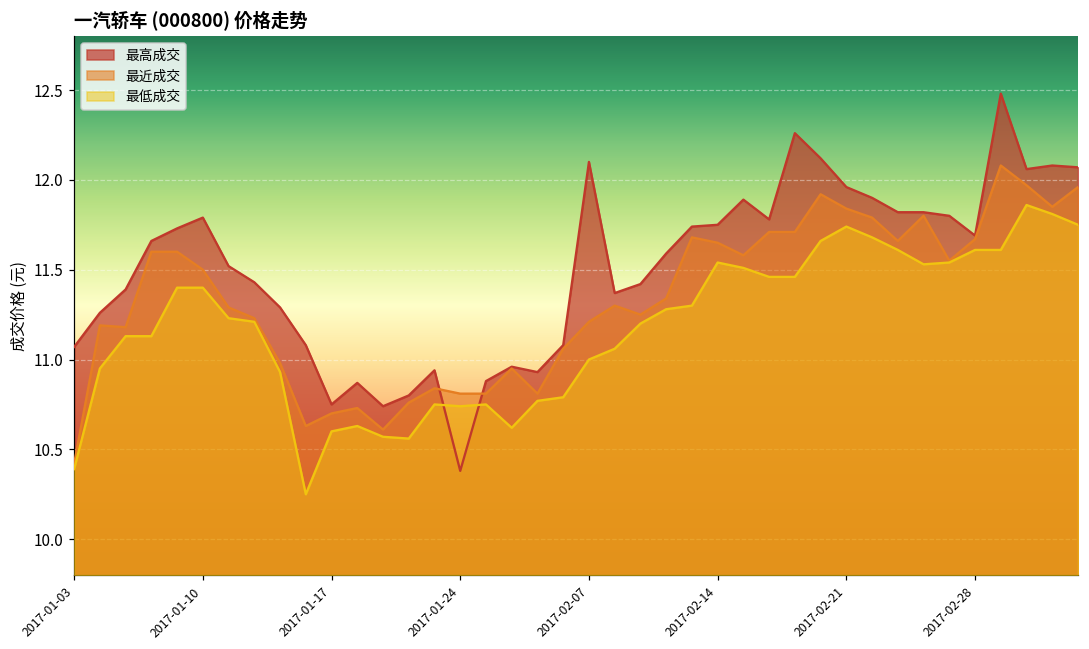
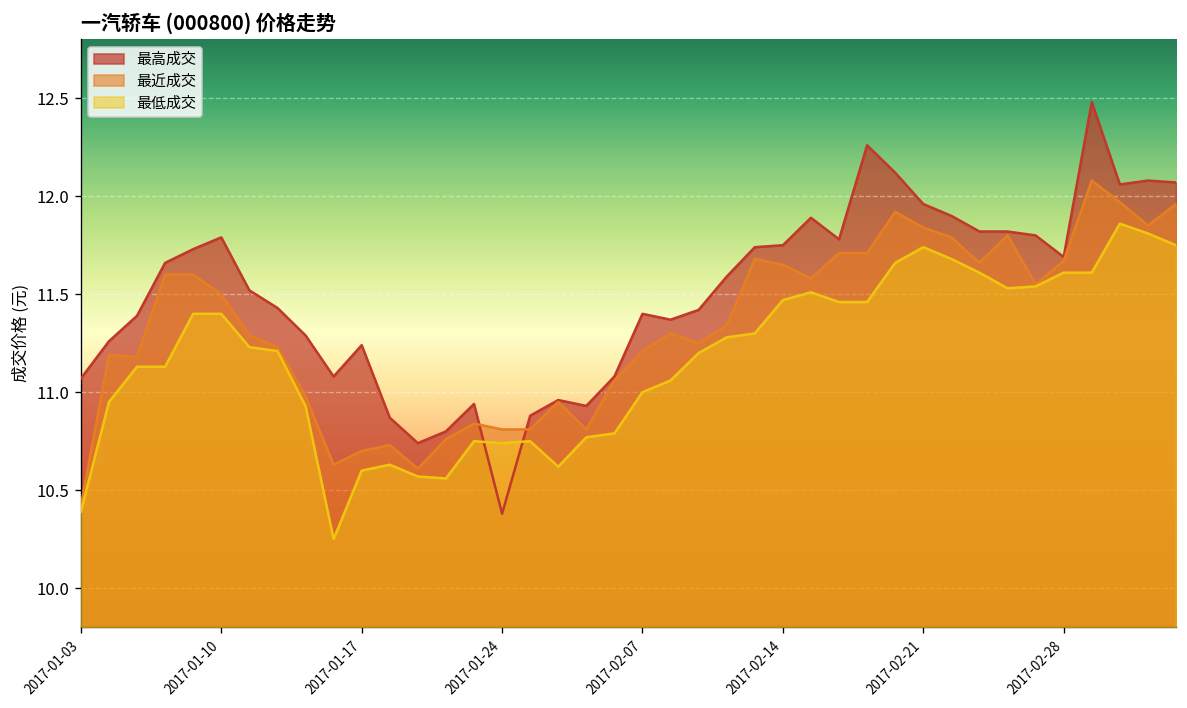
  {
    "最高成交": {
      "2017-01-03": 11.07,
      "2017-01-10": 11.79,
-     "2017-01-17": 10.75,
+     "2017-01-17": 11.24,
      "2017-01-24": 10.38,
-     "2017-02-07": 12.1,
+     "2017-02-07": 11.4,
      "2017-02-14": 11.75,
      "2017-02-21": 11.96,
      "2017-02-28": 11.69
    },
    "最近成交": {
      "2017-01-03": 10.42,
      "2017-01-10": 11.50,
      "2017-01-17": 10.70,
      "2017-01-24": 10.81,
      "2017-02-07": 11.21,
      "2017-02-14": 11.65,
      "2017-02-21": 11.84,
      "2017-02-28": 11.67
    },
    "最低成交": {
      "2017-01-03": 10.39,
      "2017-01-10": 11.40,
      "2017-01-17": 10.60,
      "2017-01-24": 10.74,
      "2017-02-07": 11.00,
-     "2017-02-14": 11.54,
+     "2017-02-14": 11.47,
      "2017-02-21": 11.74,
      "2017-02-28": 11.61
    }
  }
